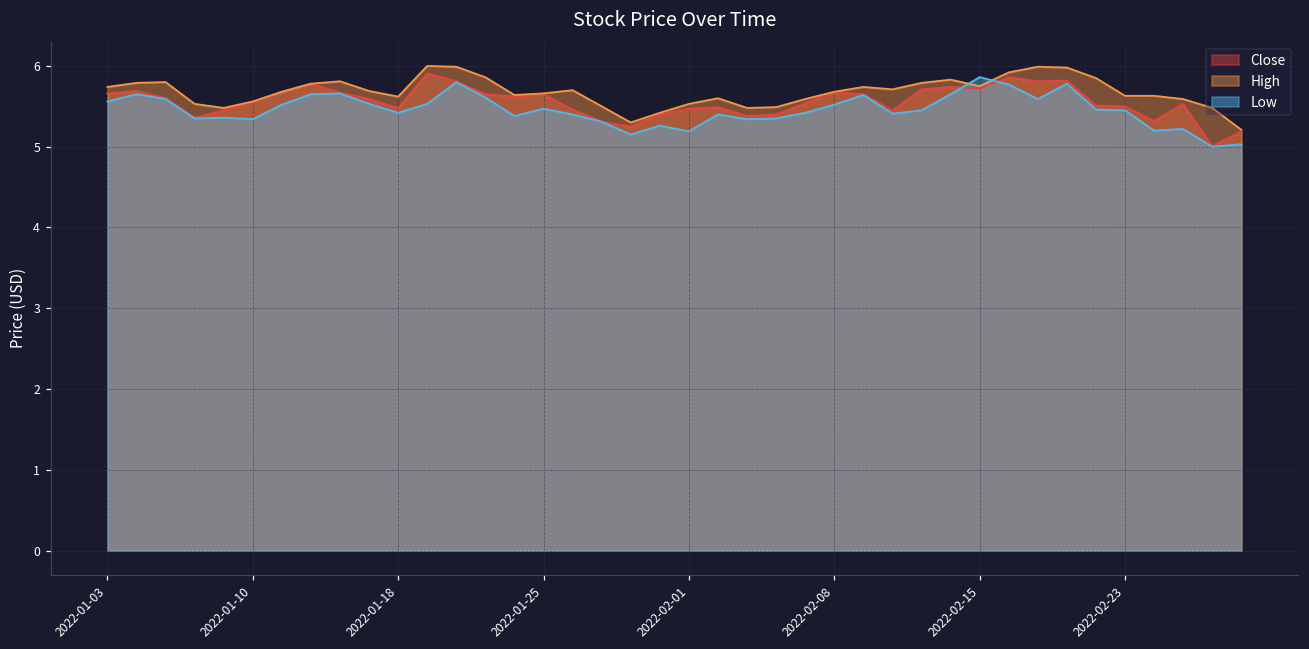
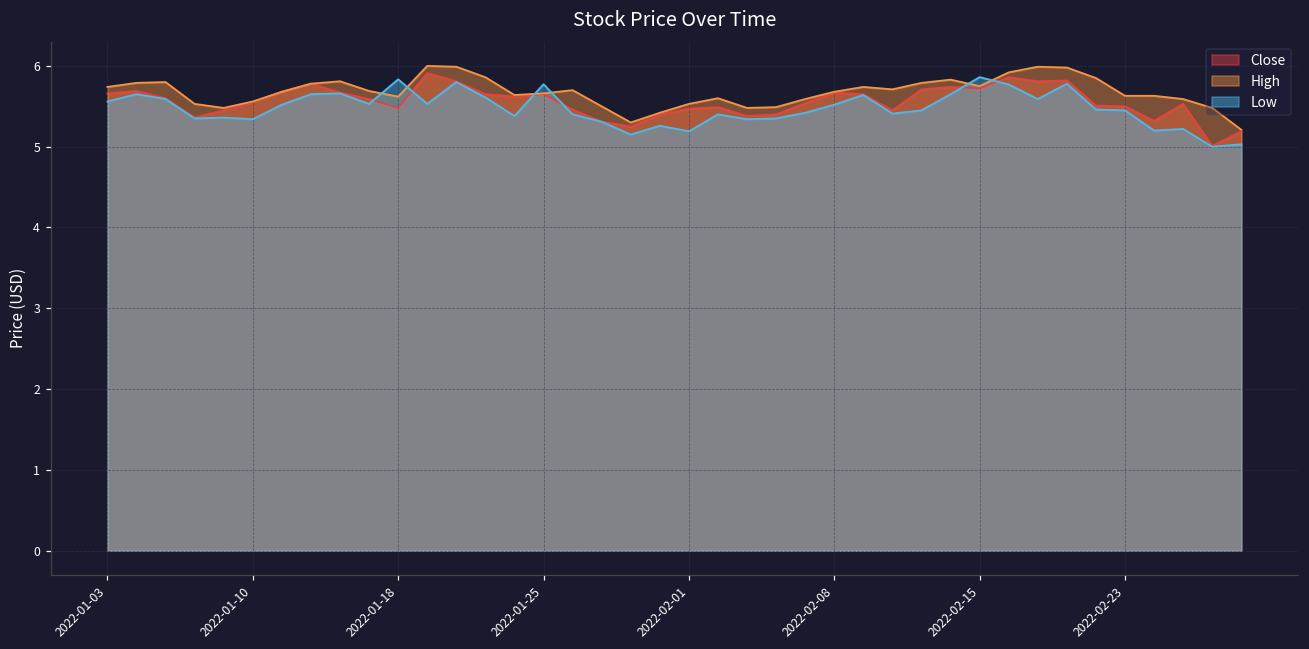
  {
    "Low": {
      "2022-01-03": 5.6,
      "2022-01-10": 5.3,
-     "2022-01-18": 5.4,
-     "2022-01-25": 5.5,
+     "2022-01-18": 5.8,
+     "2022-01-25": 5.8,
      "2022-02-01": 5.2,
      "2022-02-08": 5.5,
      "2022-02-15": 5.9,
      "2022-02-23": 5.4
    }
  }
